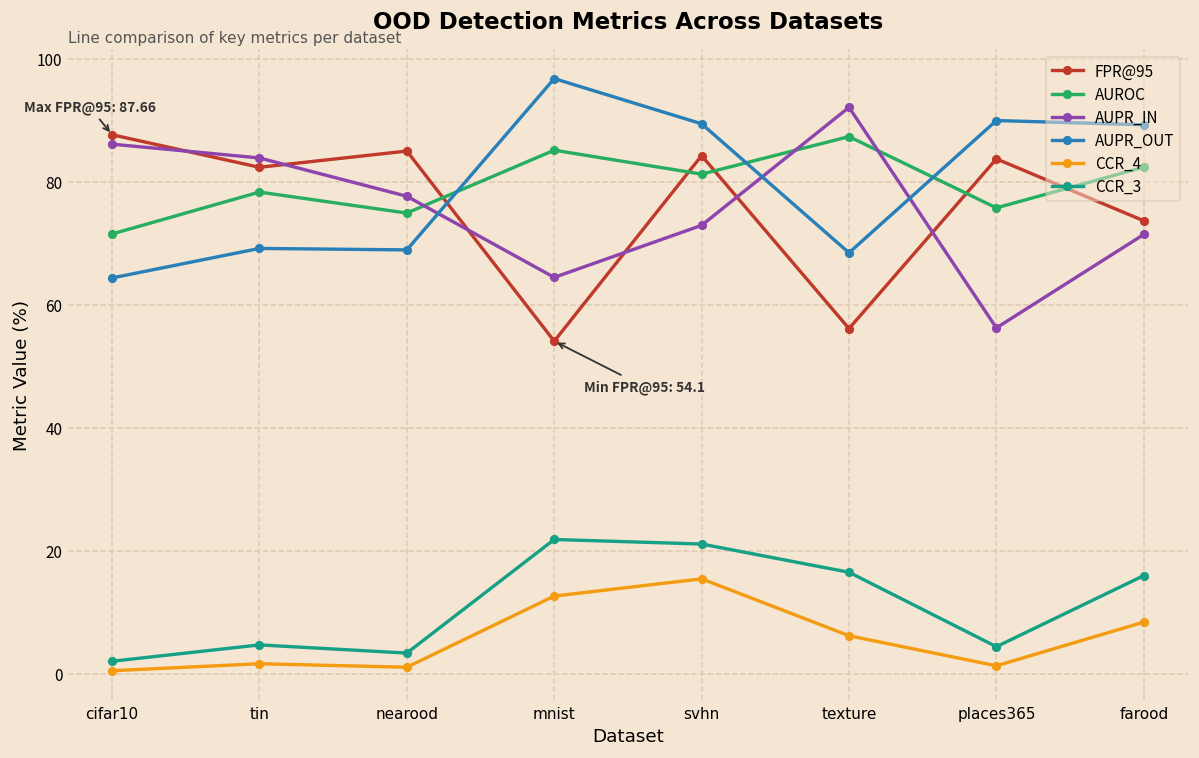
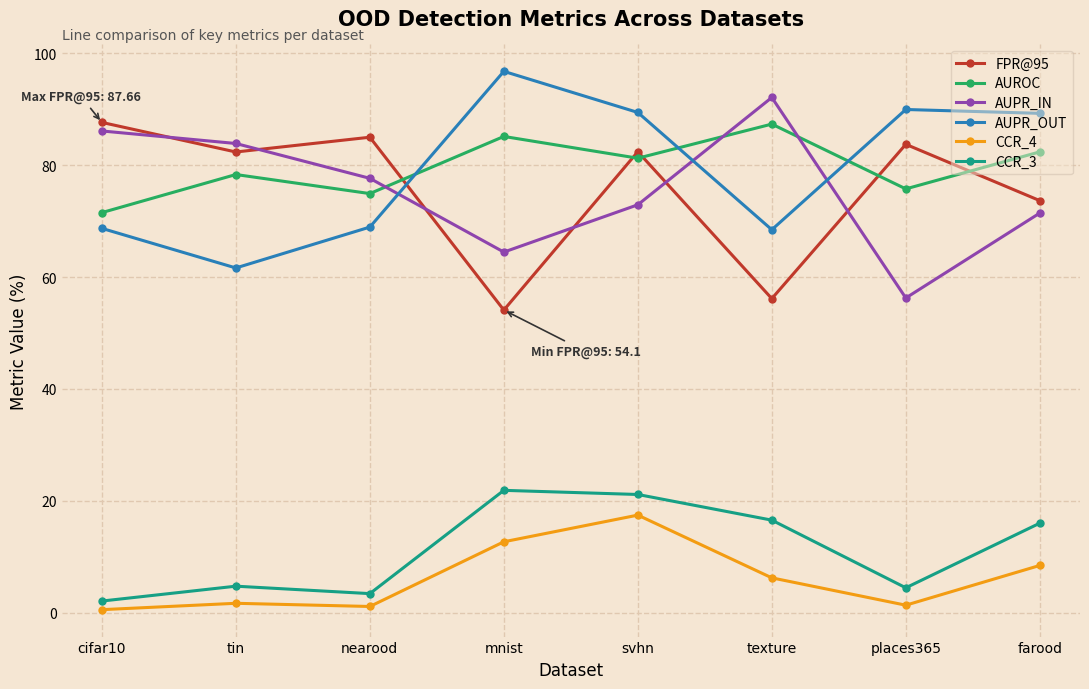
  {
    "FPR@95": {
      "tin": 82,
      "nearood": 85,
-     "svhn": 84,
+     "svhn": 82,
      "texture": 56,
      "places365": 84,
      "farood": 74
    },
    "AUPR_IN": {
      "cifar10": 86,
      "tin": 84,
      "nearood": 78,
      "mnist": 64,
      "svhn": 73,
      "texture": 92,
      "places365": 56,
      "farood": 71
    },
    "AUPR_OUT": {
-     "cifar10": 64,
-     "tin": 69,
+     "cifar10": 69,
+     "tin": 62,
      "nearood": 69,
      "mnist": 97,
      "svhn": 89,
      "texture": 68,
      "places365": 90
    },
    "CCR_4": {
      "cifar10": 1,
      "tin": 2,
      "nearood": 1,
      "mnist": 13,
-     "svhn": 15,
+     "svhn": 17,
      "texture": 6,
      "places365": 1,
      "farood": 8
    }
  }
